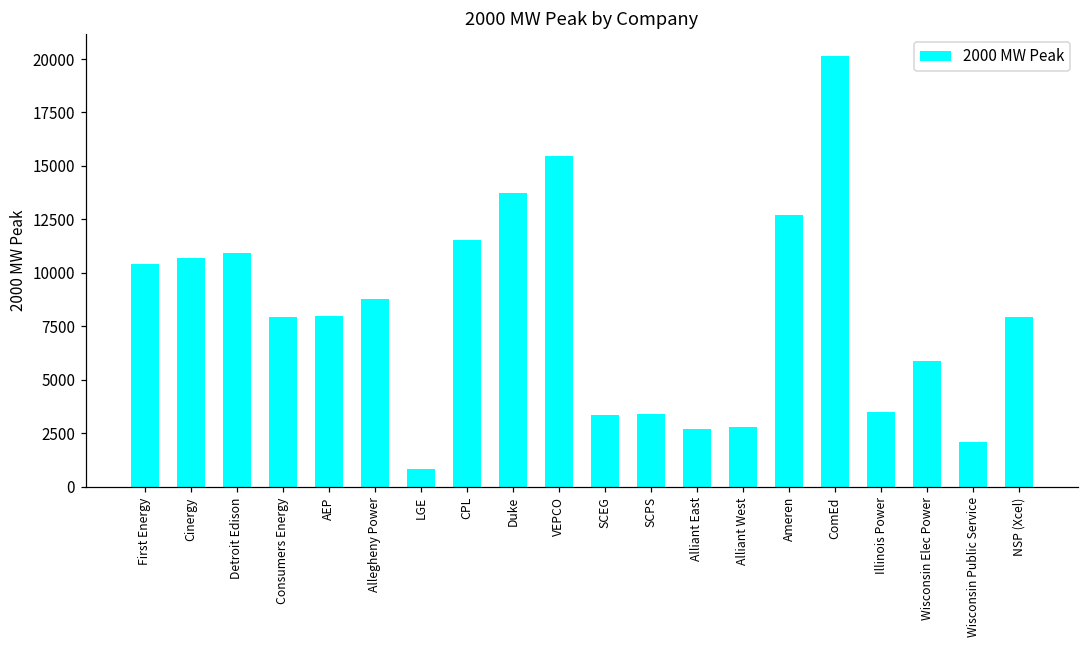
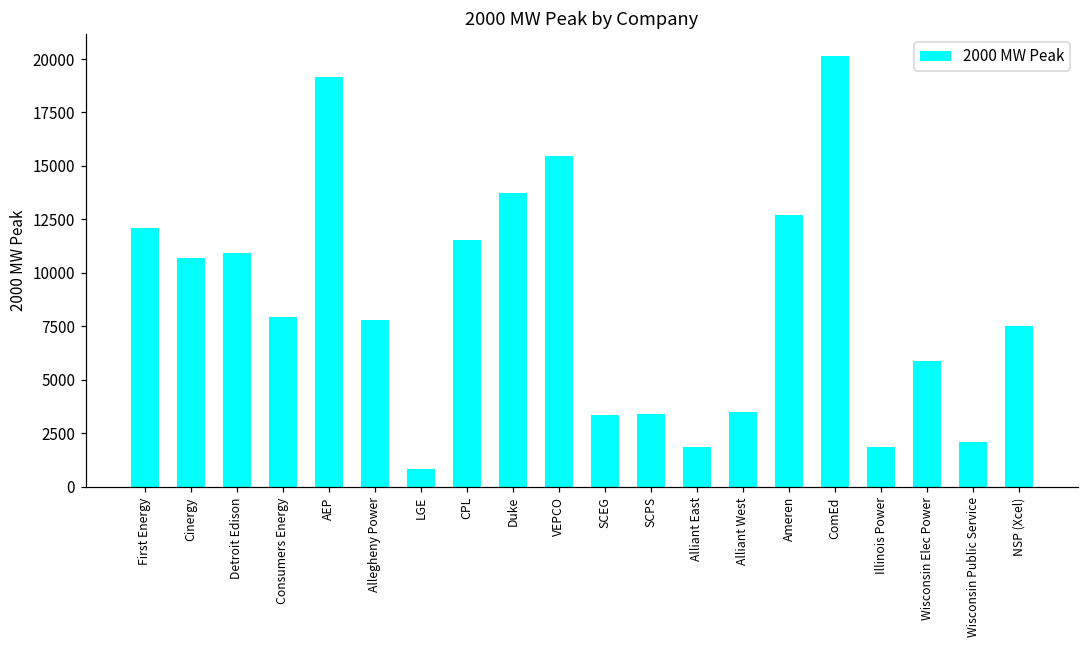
  {
-   "First Energy": 10400,
+   "First Energy": 12100,
    "Cinergy": 10700,
    "Detroit Edison": 10900,
    "Consumers Energy": 8000,
-   "AEP": 8000,
-   "Allegheny Power": 8800,
+   "AEP": 19200,
+   "Allegheny Power": 7800,
    "LGE": 800,
    "CPL": 11500,
    "Duke": 13700,
    "VEPCO": 15500,
    "SCEG": 3400,
    "SCPS": 3400,
-   "Alliant East": 2700,
-   "Alliant West": 2800,
+   "Alliant East": 1800,
+   "Alliant West": 3500,
    "Ameren": 12700,
    "ComEd": 20100,
-   "Illinois Power": 3500,
+   "Illinois Power": 1900,
    "Wisconsin Elec Power": 5800,
    "Wisconsin Public Service": 2100,
-   "NSP (Xcel)": 7900
+   "NSP (Xcel)": 7500
  }
